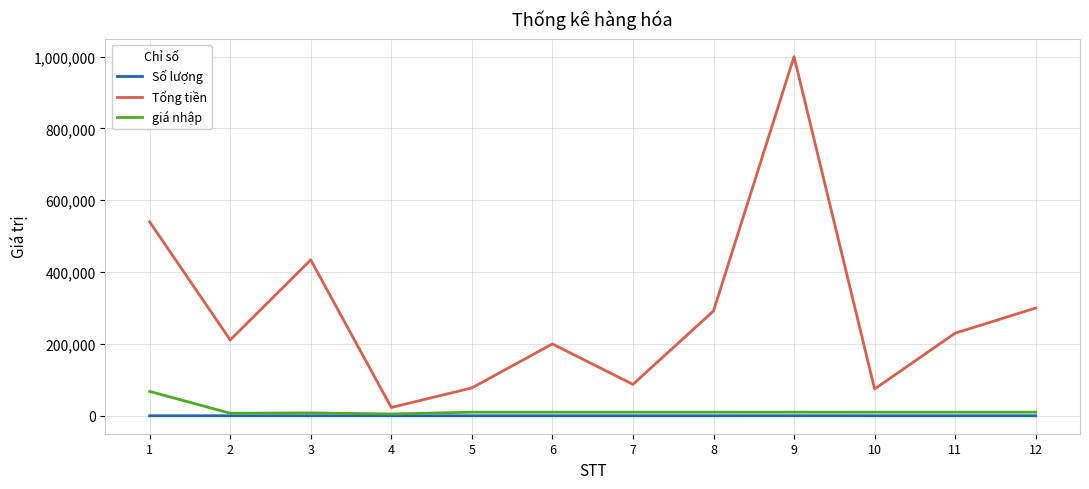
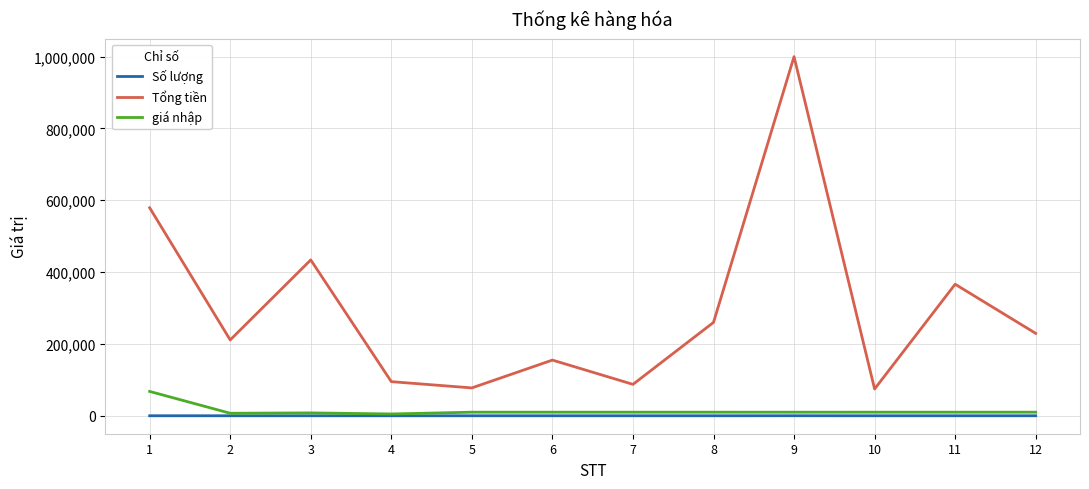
  {
    "Số lượng": {
      "1": "0",
      "3": "0",
      "5": "0",
      "6": "0",
      "7": "0",
      "8": "0",
      "9": "0",
      "10": "0",
      "11": "0",
      "12": "0"
    },
    "Tổng tiền": {
-     "1": "540,000",
+     "1": "580,000",
      "2": "210,000",
      "3": "430,000",
-     "4": "20,000",
+     "4": "100,000",
      "5": "80,000",
-     "6": "200,000",
+     "6": "160,000",
      "7": "90,000",
-     "8": "290,000",
+     "8": "260,000",
      "9": "1,000,000",
      "10": "70,000",
-     "11": "230,000",
-     "12": "300,000"
+     "11": "370,000",
+     "12": "230,000"
    },
    "giá nhập": {
      "1": "70,000",
      "3": "10,000",
      "5": "10,000",
      "6": "10,000",
      "7": "10,000",
      "8": "10,000",
      "9": "10,000",
      "10": "10,000",
      "11": "10,000",
      "12": "10,000"
    }
  }
